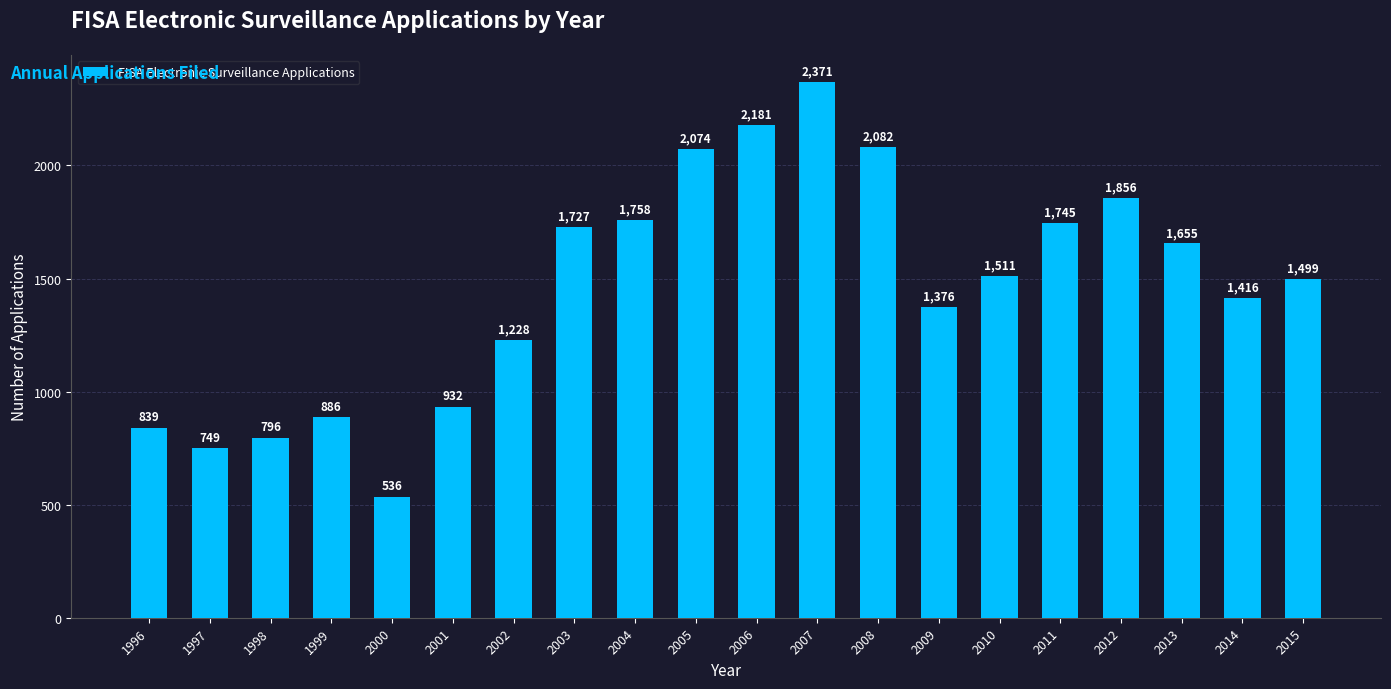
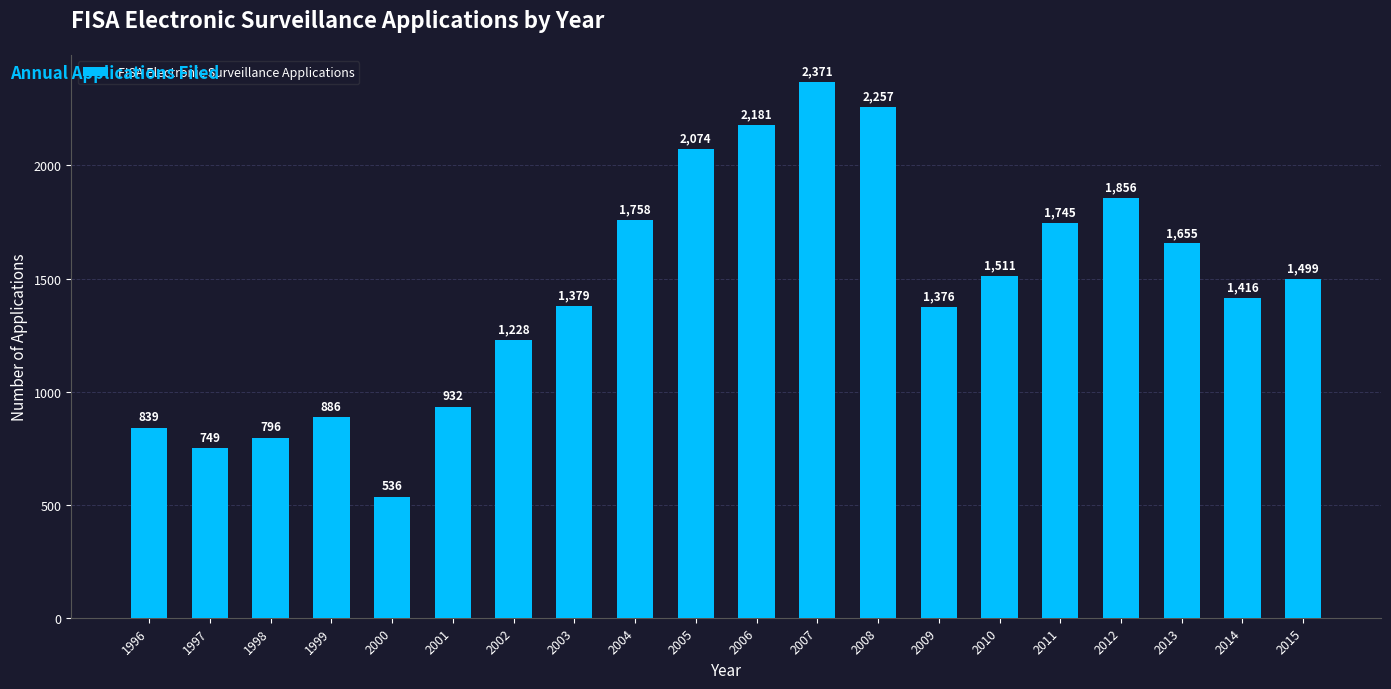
  {
    "1996": "839",
    "1997": "749",
    "1998": "796",
    "1999": "886",
    "2000": "536",
    "2001": "932",
    "2002": "1,228",
-   "2003": "1,727",
+   "2003": "1,379",
    "2004": "1,758",
    "2005": "2,074",
    "2006": "2,181",
    "2007": "2,371",
-   "2008": "2,082",
+   "2008": "2,257",
    "2009": "1,376",
    "2010": "1,511",
    "2011": "1,745",
    "2012": "1,856",
    "2013": "1,655",
    "2014": "1,416",
    "2015": "1,499"
  }
